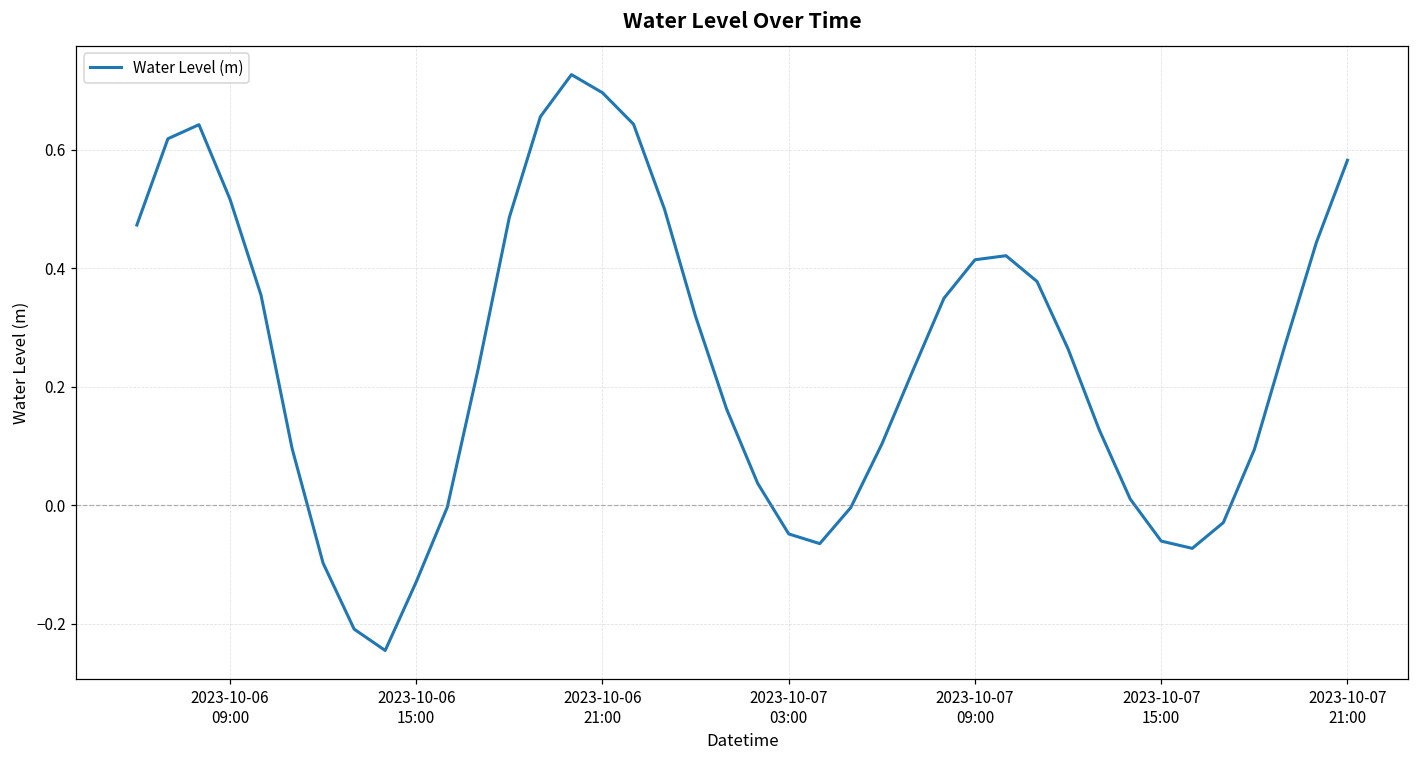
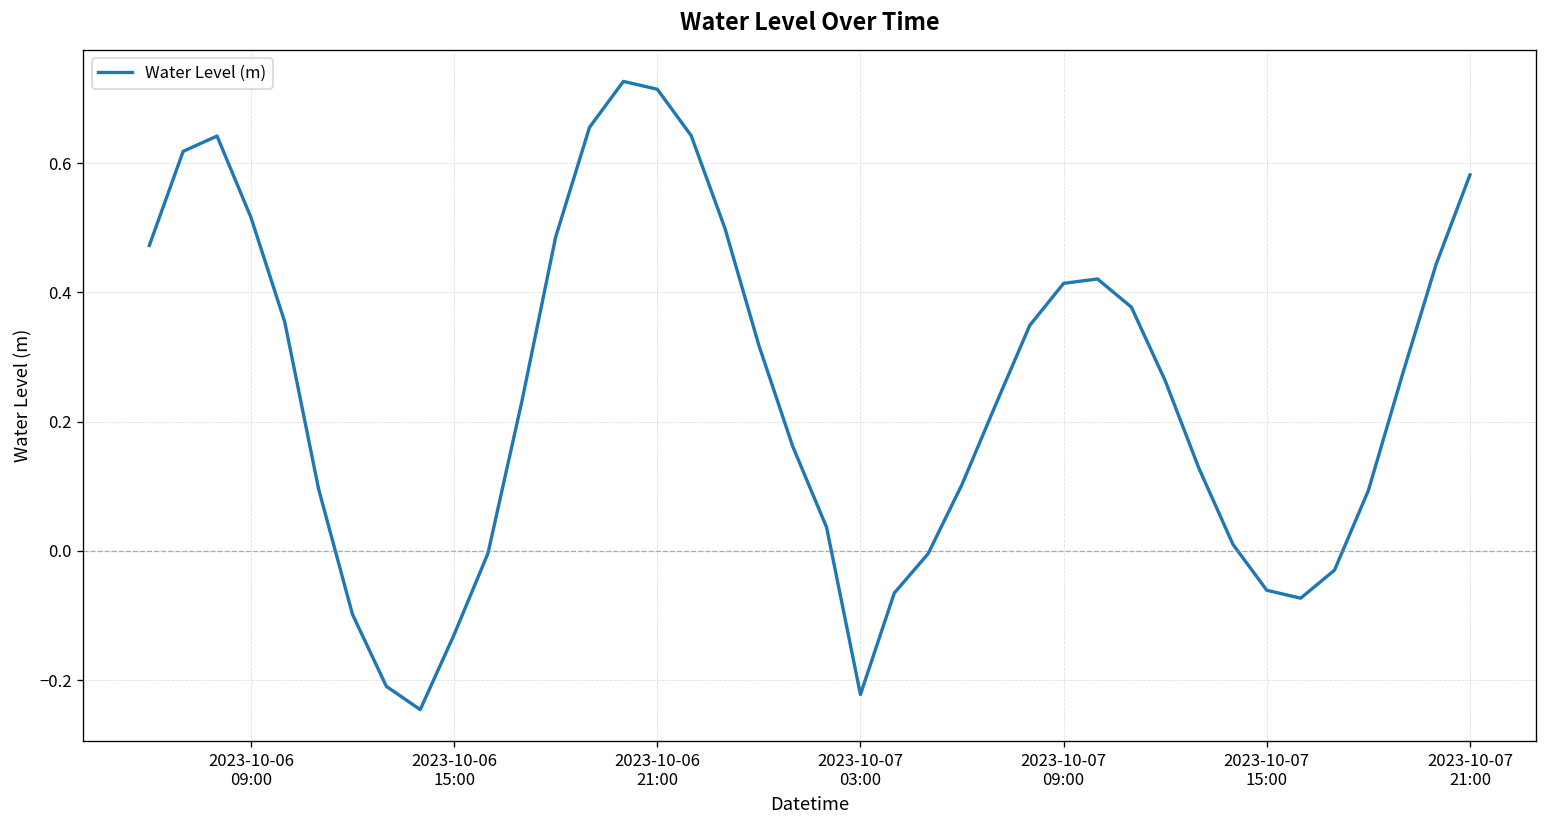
  {
    "2023-10-06 09:00": 0.52,
    "2023-10-06 15:00": -0.13,
-   "2023-10-06 21:00": 0.70,
-   "2023-10-07 03:00": -0.05,
+   "2023-10-06 21:00": 0.71,
+   "2023-10-07 03:00": -0.22,
    "2023-10-07 09:00": 0.41,
    "2023-10-07 15:00": -0.06,
    "2023-10-07 21:00": 0.58
  }
